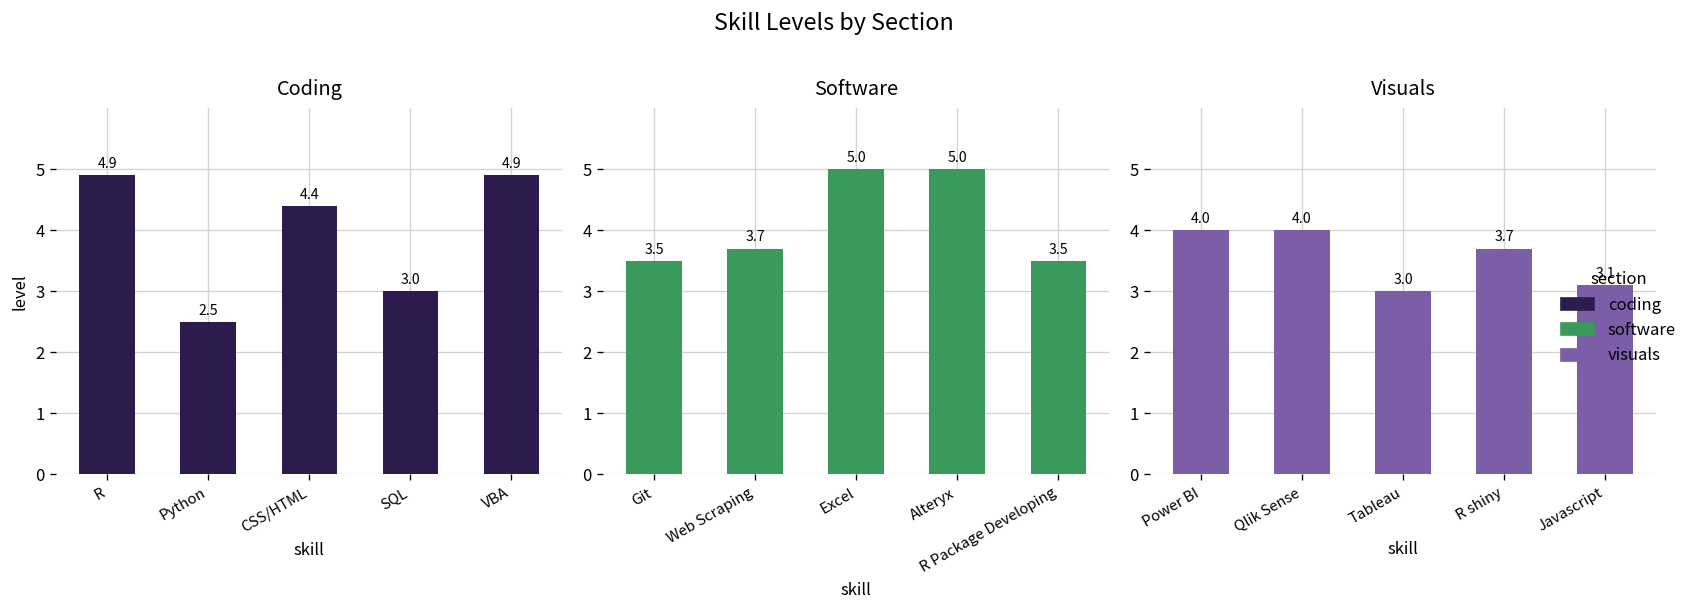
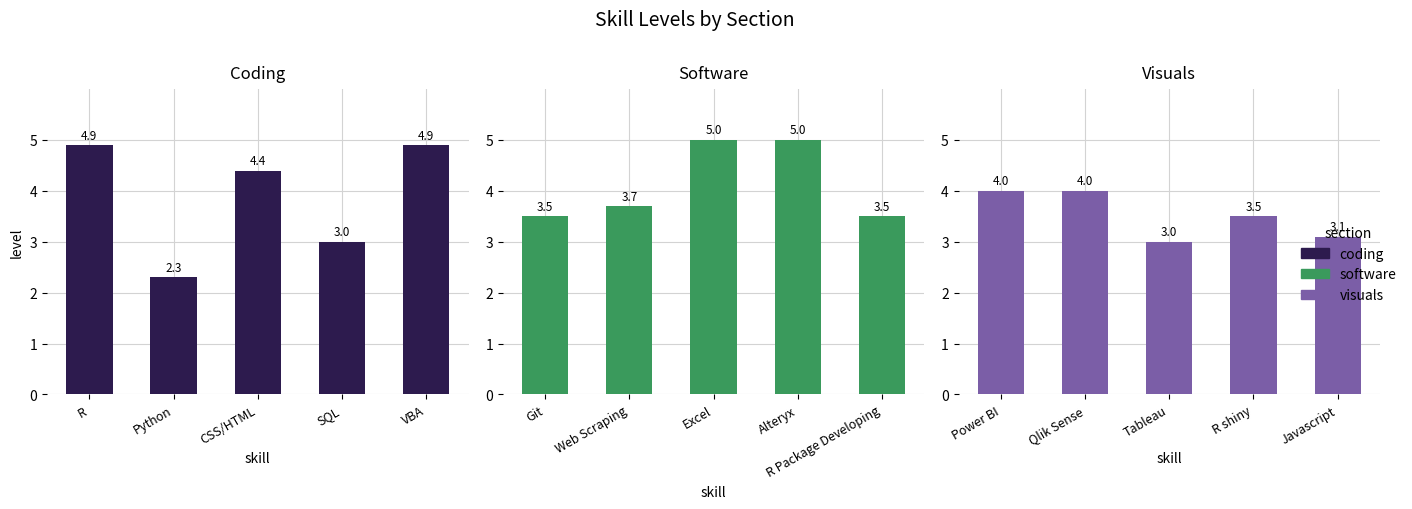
  {
    "Coding": {
      "R": 4.9,
-     "Python": 2.5,
+     "Python": 2.3,
      "CSS/HTML": 4.4,
      "SQL": 3.0,
      "VBA": 4.9
    },
    "Software": {
      "Git": 3.5,
      "Web Scraping": 3.7,
      "Excel": 5.0,
      "Alteryx": 5.0,
      "R Package Developing": 3.5
    },
    "Visuals": {
      "Power BI": 4.0,
      "Qlik Sense": 4.0,
      "Tableau": 3.0,
-     "R shiny": 3.7,
+     "R shiny": 3.5,
      "Javascript": 3.1
    }
  }
